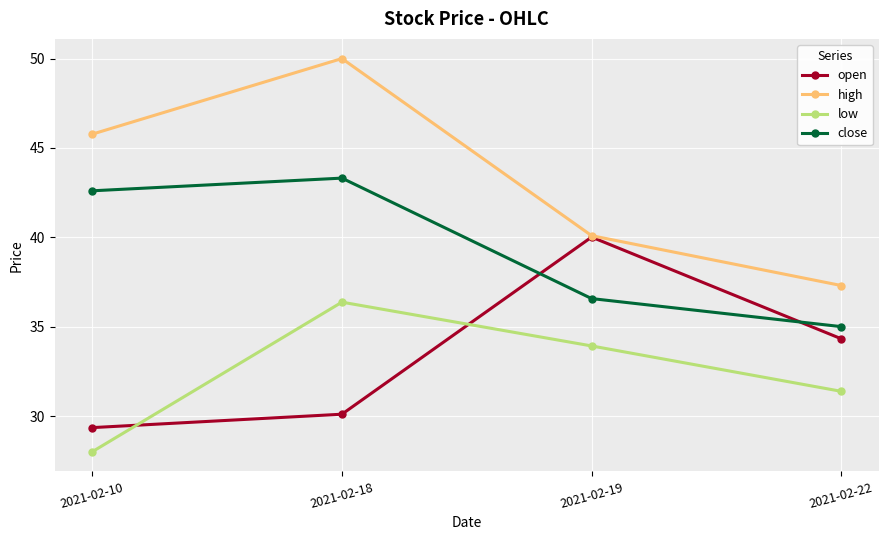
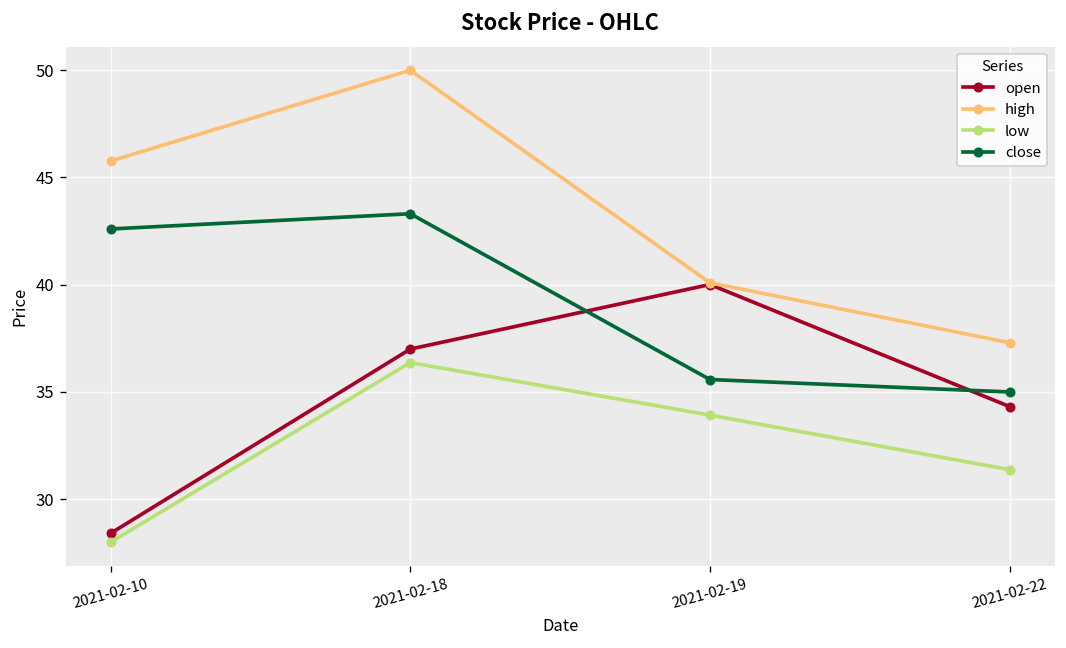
  {
    "open": {
-     "2021-02-10": 29.4,
-     "2021-02-18": 30.1,
+     "2021-02-10": 28.4,
+     "2021-02-18": 37.0,
      "2021-02-22": 34.3
    },
    "high": {
      "2021-02-10": 45.8,
      "2021-02-18": 50.0,
      "2021-02-22": 37.3
    },
    "low": {
      "2021-02-10": 28.0,
      "2021-02-18": 36.4,
      "2021-02-19": 33.9,
      "2021-02-22": 31.4
    },
    "close": {
      "2021-02-10": 42.6,
      "2021-02-18": 43.3,
-     "2021-02-19": 36.6,
+     "2021-02-19": 35.6,
      "2021-02-22": 35.0
    }
  }
